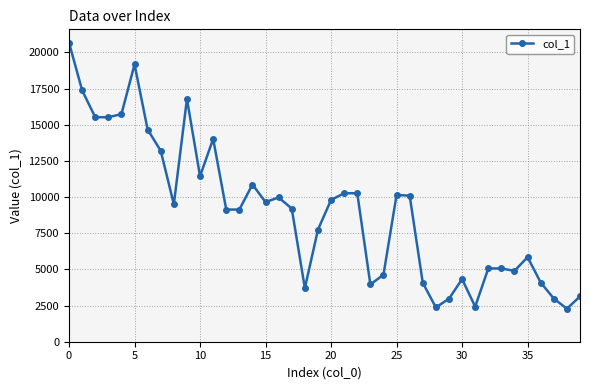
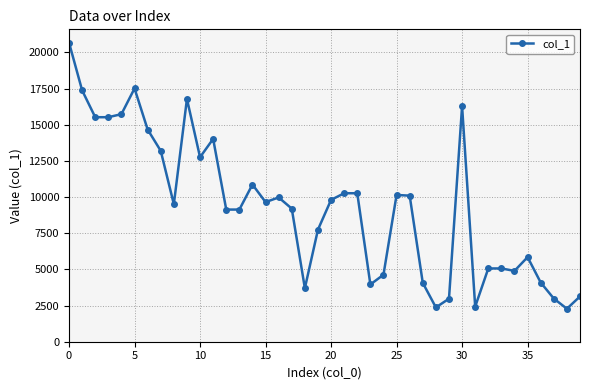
  {
    "0": 20700,
-   "5": 19200,
-   "10": 11400,
+   "5": 17500,
+   "10": 12800,
    "15": 9700,
    "20": 9800,
    "25": 10100,
-   "30": 4300,
+   "30": 16300,
    "35": 5800
  }
